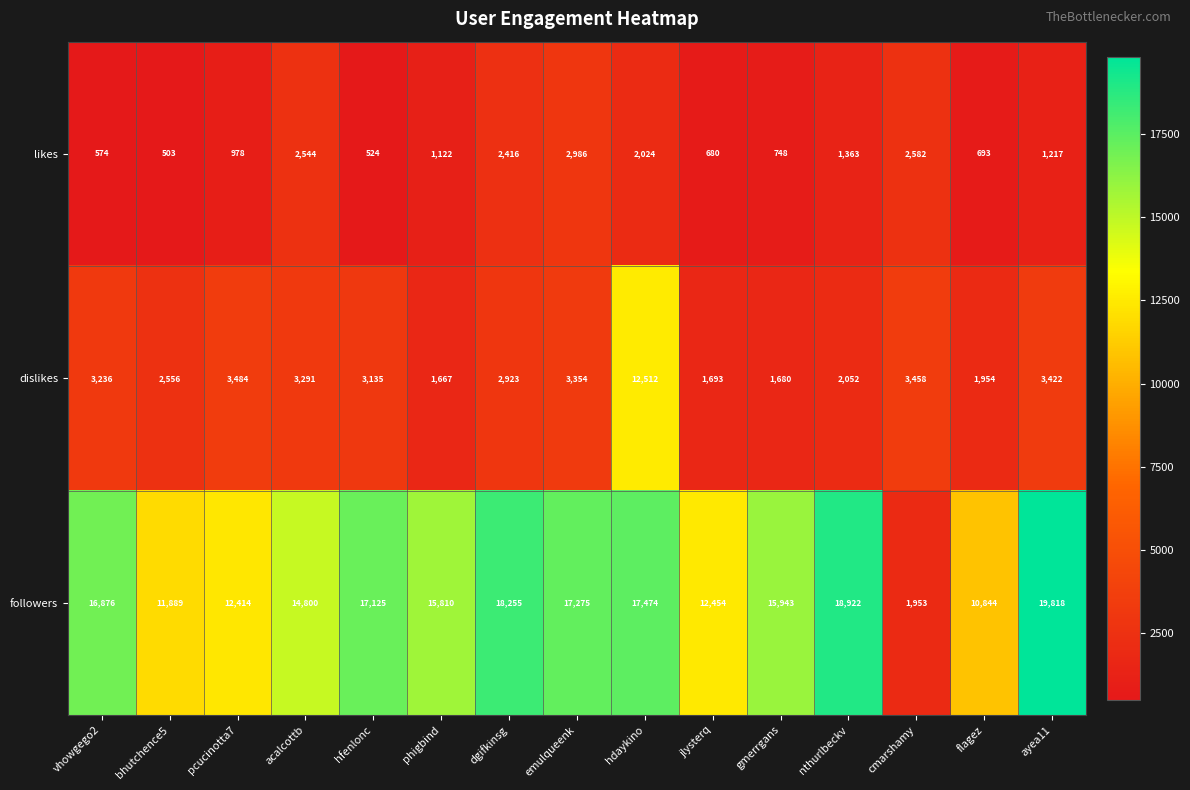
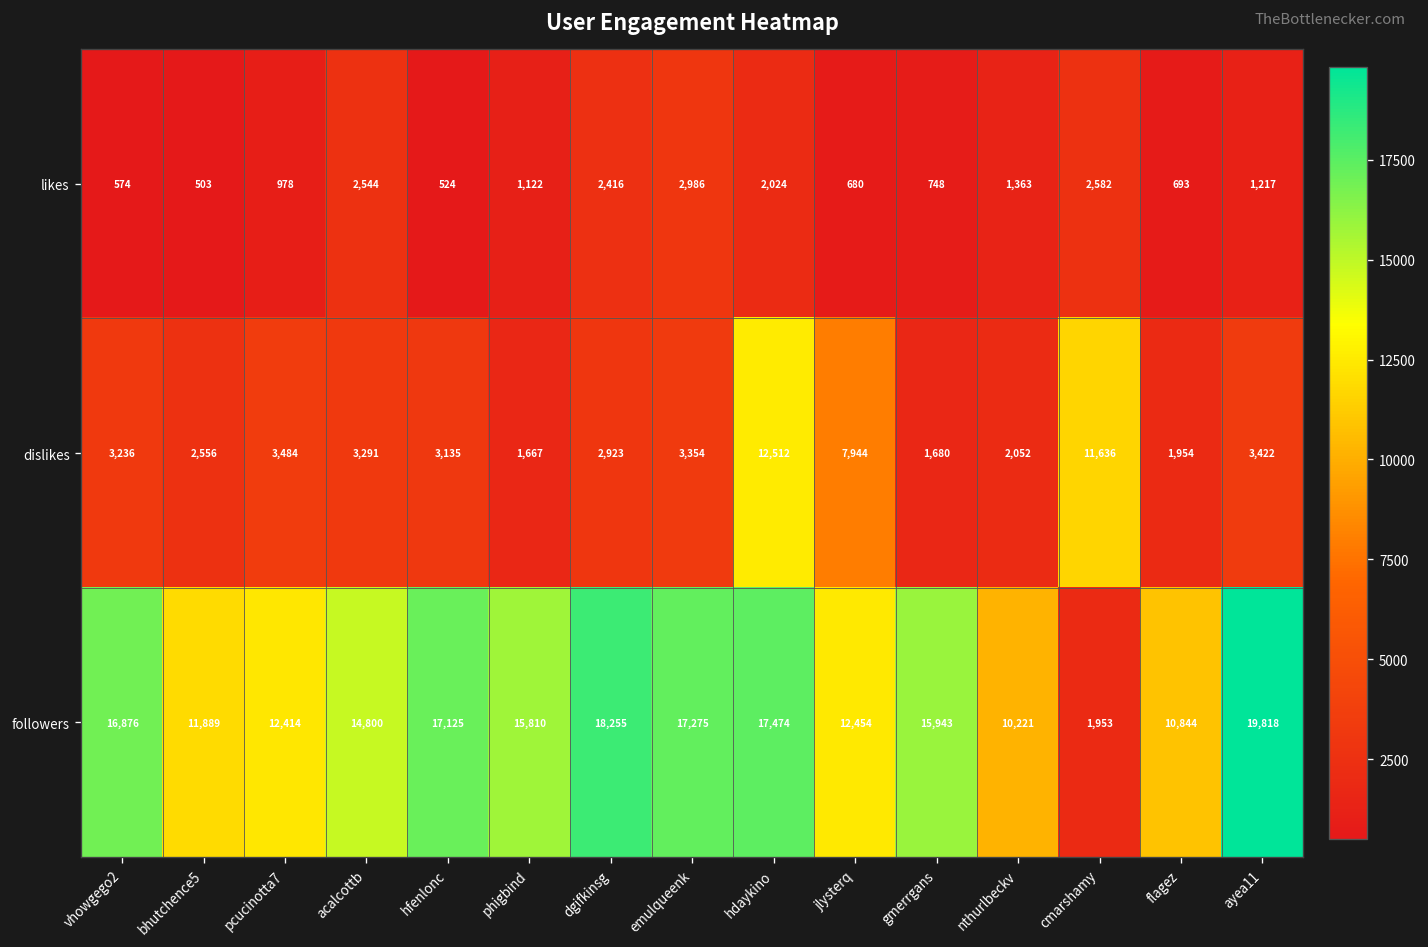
  {
    "likes": {
      "vhowgego2": "574",
      "bhutchence5": "503",
      "pcucinotta7": "978",
      "acalcottb": "2,544",
      "hfenlonc": "524",
      "phigbind": "1,122",
      "dgifkinsg": "2,416",
      "emulqueenk": "2,986",
      "hdaykino": "2,024",
      "jlysterq": "680",
      "gmerrgans": "748",
      "nthurlbeckv": "1,363",
      "cmarshamy": "2,582",
      "flagez": "693",
      "ayea11": "1,217"
    },
    "dislikes": {
      "vhowgego2": "3,236",
      "bhutchence5": "2,556",
      "pcucinotta7": "3,484",
      "acalcottb": "3,291",
      "hfenlonc": "3,135",
      "phigbind": "1,667",
      "dgifkinsg": "2,923",
      "emulqueenk": "3,354",
      "hdaykino": "12,512",
-     "jlysterq": "1,693",
+     "jlysterq": "7,944",
      "gmerrgans": "1,680",
      "nthurlbeckv": "2,052",
-     "cmarshamy": "3,458",
+     "cmarshamy": "11,636",
      "flagez": "1,954",
      "ayea11": "3,422"
    },
    "followers": {
      "vhowgego2": "16,876",
      "bhutchence5": "11,889",
      "pcucinotta7": "12,414",
      "acalcottb": "14,800",
      "hfenlonc": "17,125",
      "phigbind": "15,810",
      "dgifkinsg": "18,255",
      "emulqueenk": "17,275",
      "hdaykino": "17,474",
      "jlysterq": "12,454",
      "gmerrgans": "15,943",
-     "nthurlbeckv": "18,922",
+     "nthurlbeckv": "10,221",
      "cmarshamy": "1,953",
      "flagez": "10,844",
      "ayea11": "19,818"
    }
  }
